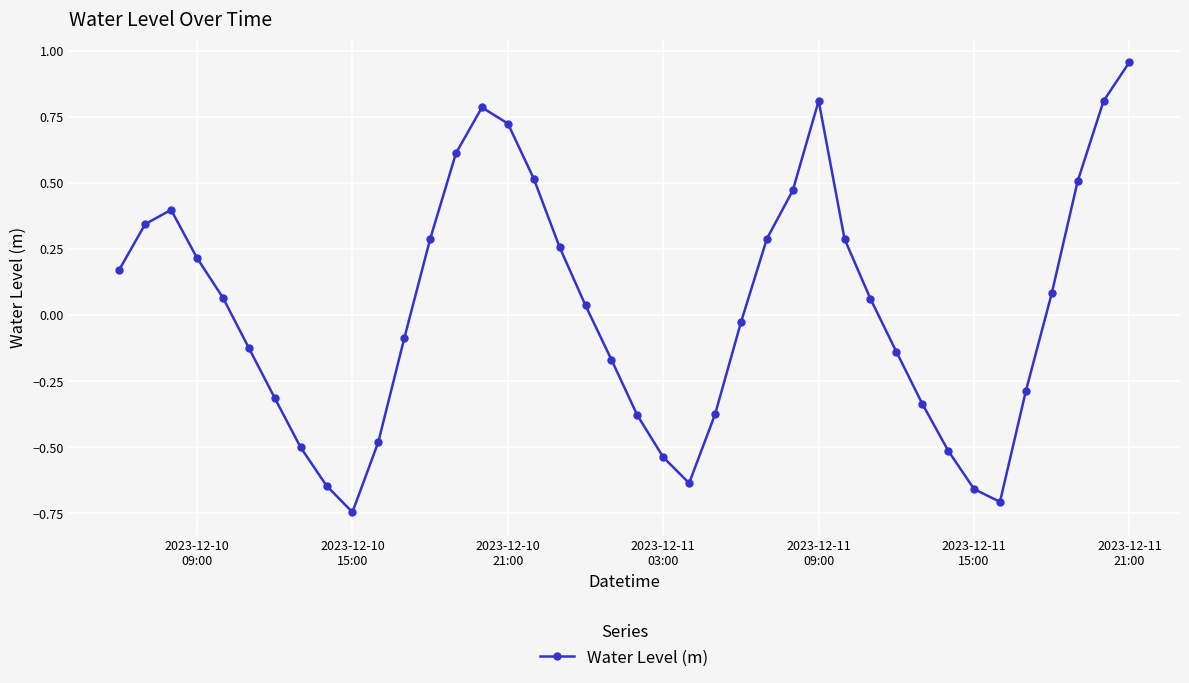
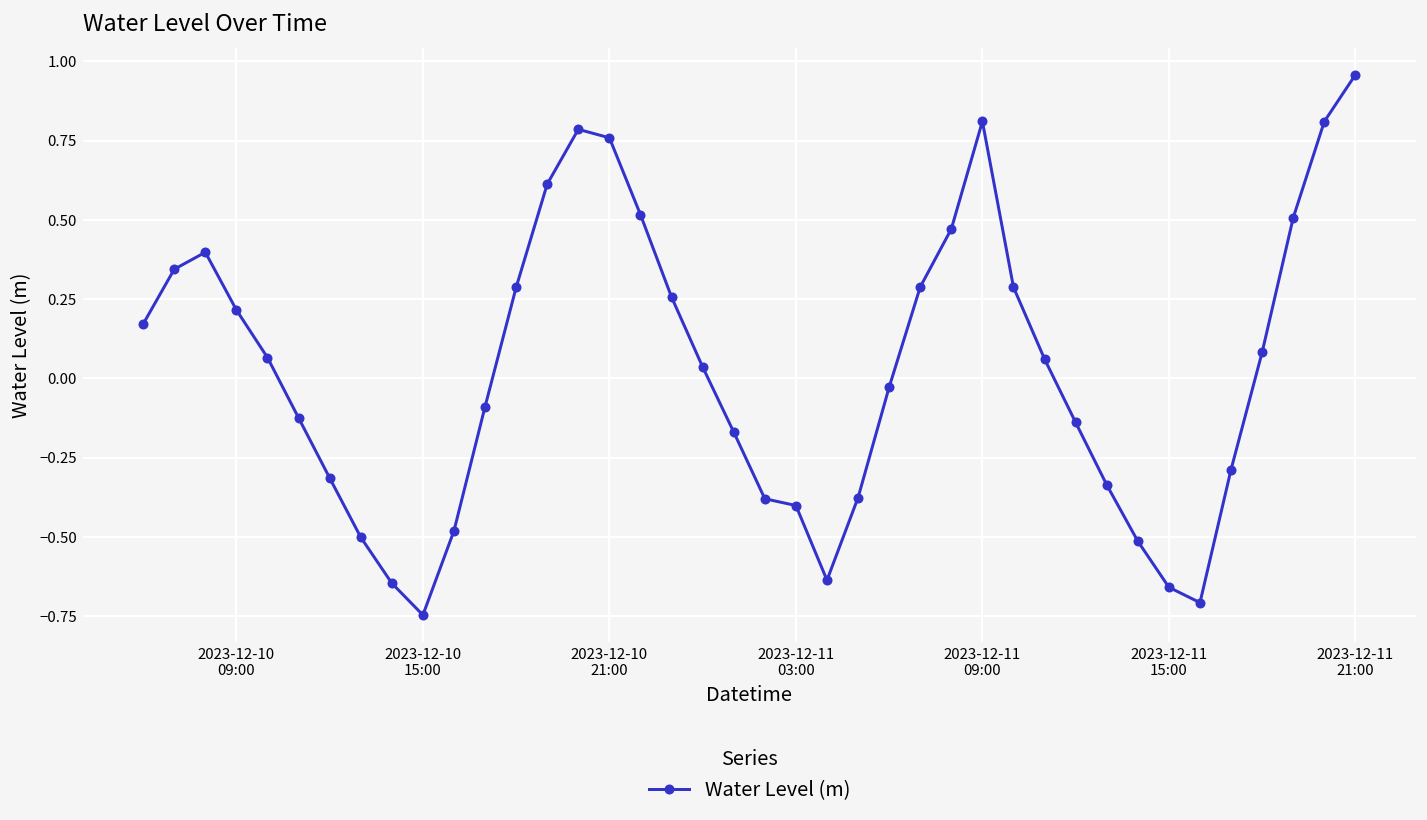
  {
    "2023-12-10 09:00": 0.22,
    "2023-12-10 15:00": -0.75,
-   "2023-12-10 21:00": 0.73,
-   "2023-12-11 03:00": -0.54,
+   "2023-12-10 21:00": 0.76,
+   "2023-12-11 03:00": -0.40,
    "2023-12-11 09:00": 0.81,
    "2023-12-11 15:00": -0.66,
    "2023-12-11 21:00": 0.96
  }
